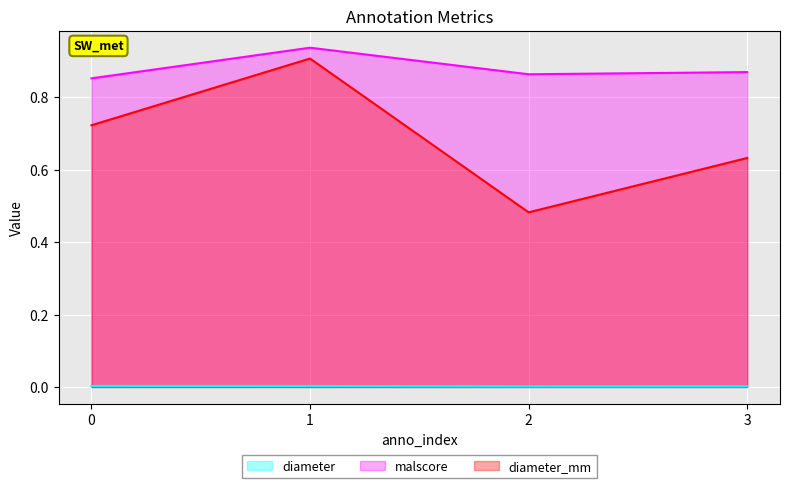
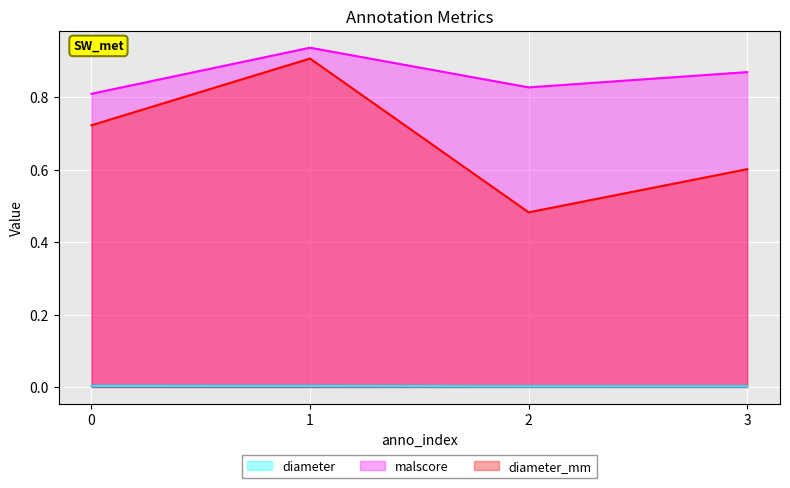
  {
    "diameter": {
      "0": 0.00,
      "1": 0.00,
      "2": 0.00,
      "3": 0.00
    },
    "malscore": {
-     "0": 0.85,
+     "0": 0.81,
      "1": 0.94,
-     "2": 0.86,
+     "2": 0.83,
      "3": 0.87
    },
    "diameter_mm": {
      "0": 0.72,
      "1": 0.91,
      "2": 0.48,
-     "3": 0.63
+     "3": 0.60
    }
  }
